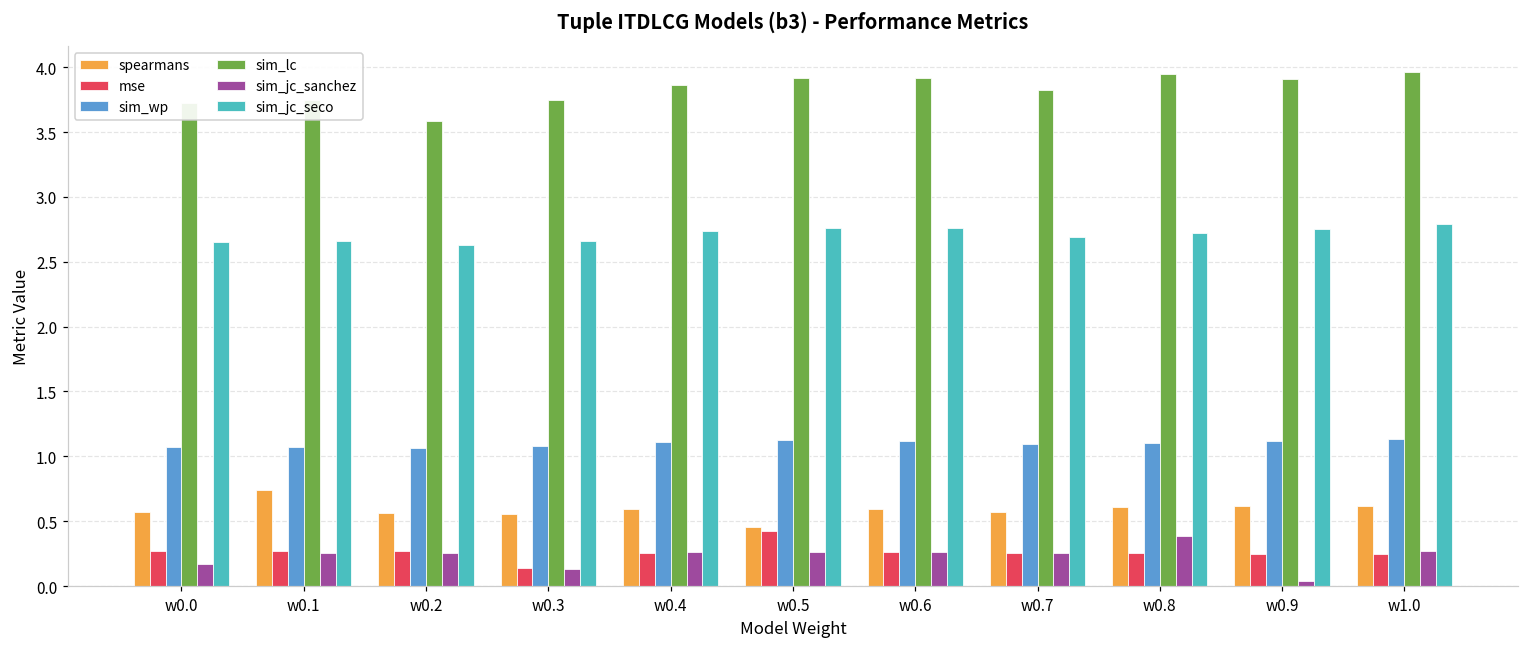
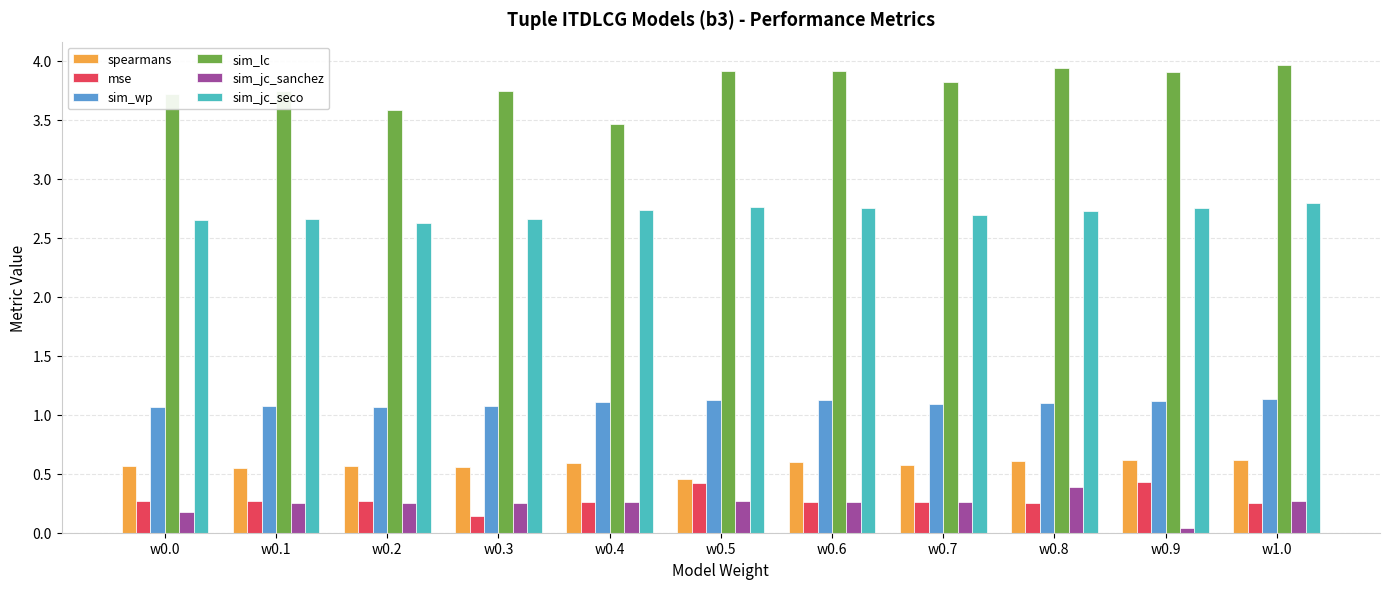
  {
    "spearmans": {
      "w0.0": 0.57,
-     "w0.1": 0.74,
+     "w0.1": 0.55,
      "w0.2": 0.56,
      "w0.3": 0.56,
      "w0.4": 0.60,
      "w0.5": 0.45,
      "w0.6": 0.60,
      "w0.7": 0.57,
      "w0.8": 0.61,
      "w0.9": 0.62,
      "w1.0": 0.62
    },
    "mse": {
      "w0.0": 0.27,
      "w0.1": 0.27,
      "w0.2": 0.27,
      "w0.3": 0.14,
      "w0.4": 0.26,
      "w0.5": 0.42,
      "w0.6": 0.26,
      "w0.7": 0.26,
      "w0.8": 0.25,
-     "w0.9": 0.25,
+     "w0.9": 0.43,
      "w1.0": 0.25
    },
    "sim_lc": {
      "w0.2": 3.58,
      "w0.3": 3.75,
-     "w0.4": 3.86,
+     "w0.4": 3.47,
      "w0.5": 3.91,
      "w0.6": 3.91,
      "w0.7": 3.82,
      "w0.8": 3.94,
      "w0.9": 3.91,
      "w1.0": 3.97
    },
    "sim_jc_sanchez": {
      "w0.0": 0.17,
      "w0.1": 0.26,
      "w0.2": 0.25,
-     "w0.3": 0.13,
+     "w0.3": 0.26,
      "w0.4": 0.26,
      "w0.5": 0.27,
      "w0.6": 0.26,
      "w0.7": 0.26,
      "w0.8": 0.38,
      "w0.9": 0.04,
      "w1.0": 0.27
    }
  }
